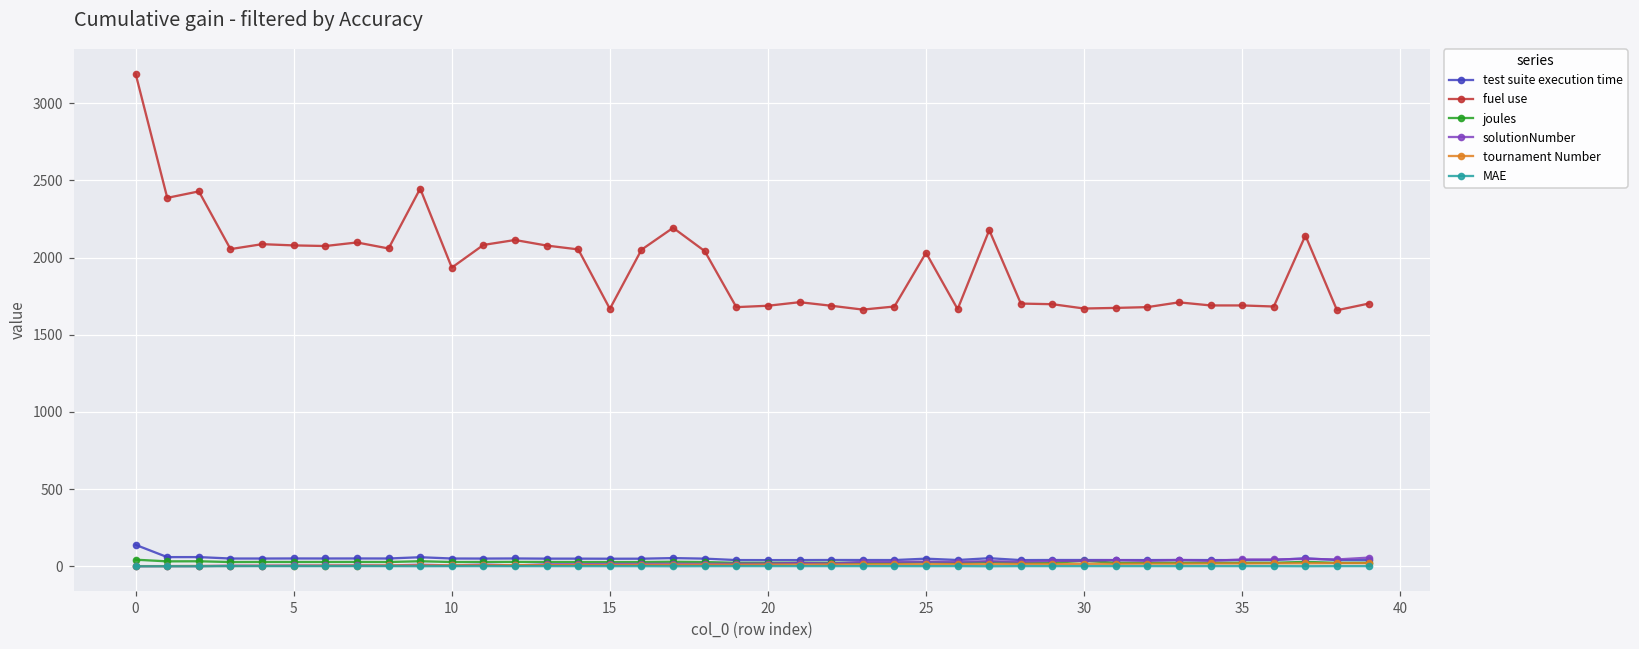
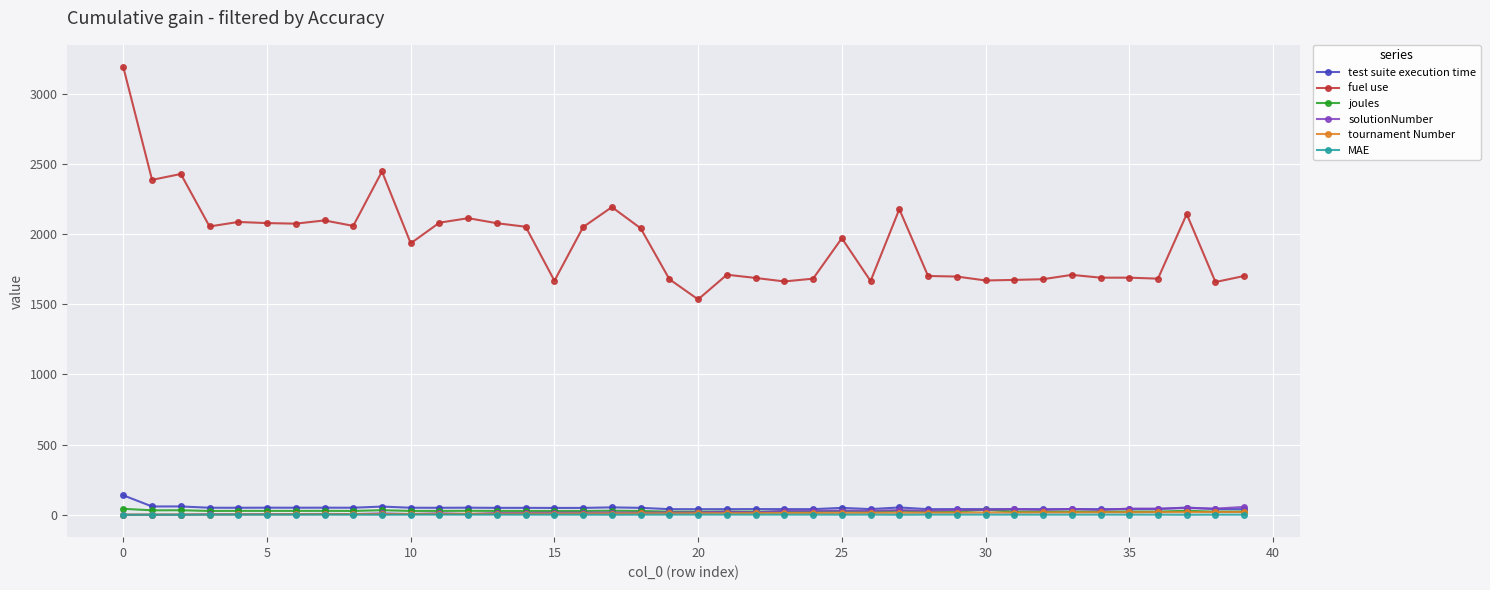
  {
    "test suite execution time": {
      "0": 140,
      "5": 50,
      "10": 50,
      "15": 50,
      "25": 50
    },
    "fuel use": {
      "0": 3190,
      "5": 2080,
      "10": 1940,
      "15": 1670,
-     "20": 1690,
-     "25": 2030,
+     "20": 1540,
+     "25": 1970,
      "30": 1670,
      "35": 1690
    },
    "joules": {
      "0": 40,
      "5": 30,
      "10": 30
    }
  }
